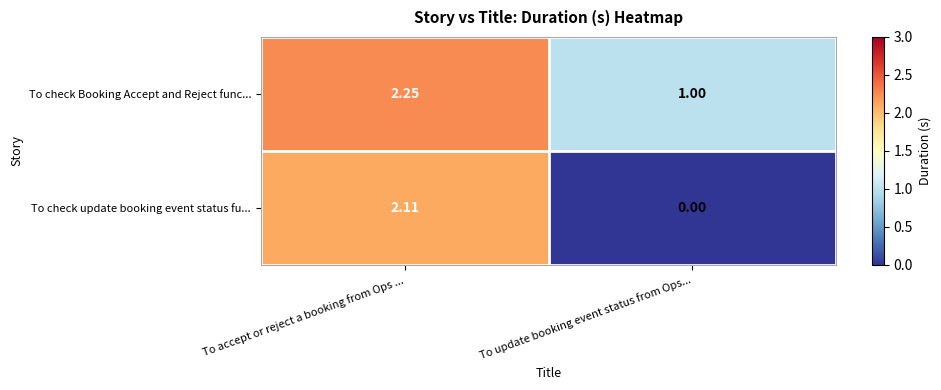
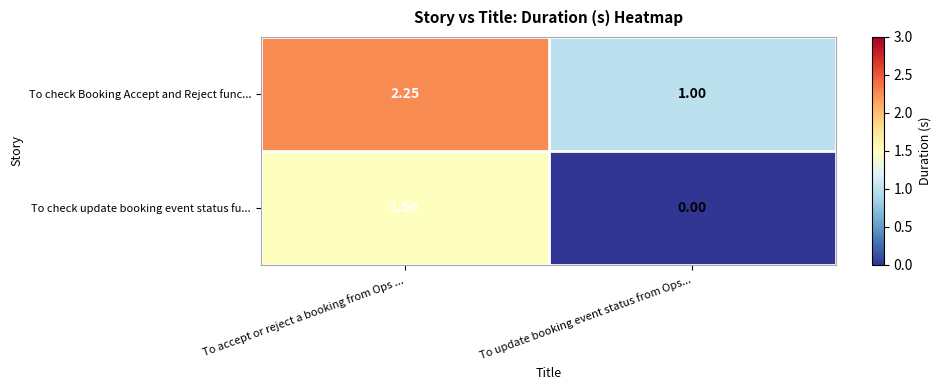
  {
    "To check Booking Accept and Reject func...": {
      "To accept or reject a booking from Ops ...": 2.25,
      "To update booking event status from Ops...": 1.00
    },
    "To check update booking event status fu...": {
-     "To accept or reject a booking from Ops ...": 2.11,
+     "To accept or reject a booking from Ops ...": 1.50,
      "To update booking event status from Ops...": 0.00
    }
  }
